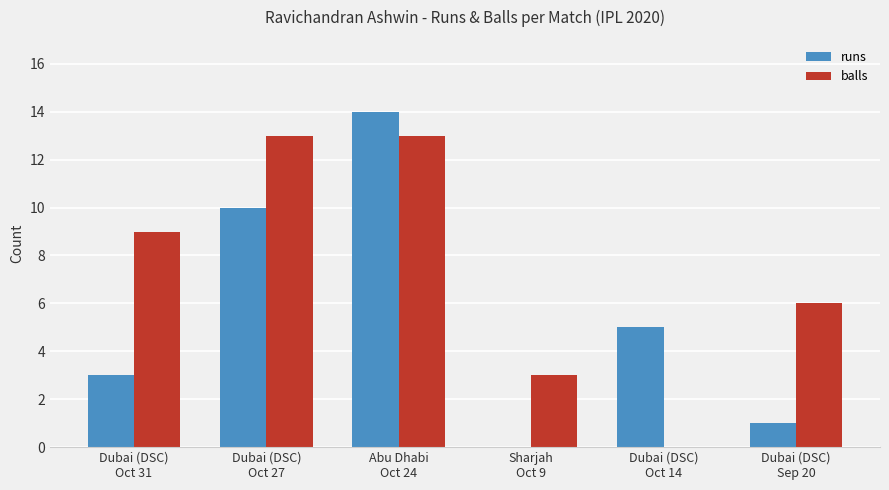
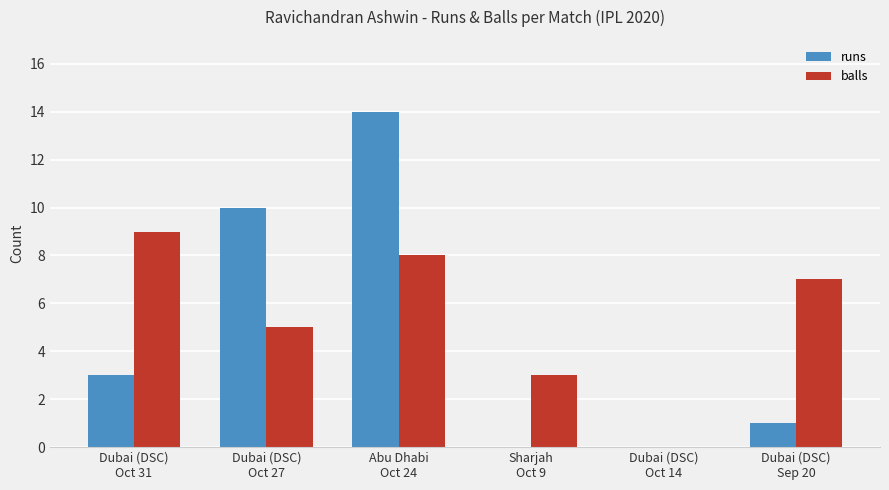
  {
    "runs": {
      "Dubai (DSC) Oct 31": 3,
      "Dubai (DSC) Oct 27": 10,
      "Abu Dhabi Oct 24": 14,
      "Sharjah Oct 9": 0,
-     "Dubai (DSC) Oct 14": 5,
+     "Dubai (DSC) Oct 14": 0,
      "Dubai (DSC) Sep 20": 1
    },
    "balls": {
      "Dubai (DSC) Oct 31": 9,
-     "Dubai (DSC) Oct 27": 13,
-     "Abu Dhabi Oct 24": 13,
+     "Dubai (DSC) Oct 27": 5,
+     "Abu Dhabi Oct 24": 8,
      "Sharjah Oct 9": 3,
      "Dubai (DSC) Oct 14": 0,
-     "Dubai (DSC) Sep 20": 6
+     "Dubai (DSC) Sep 20": 7
    }
  }
